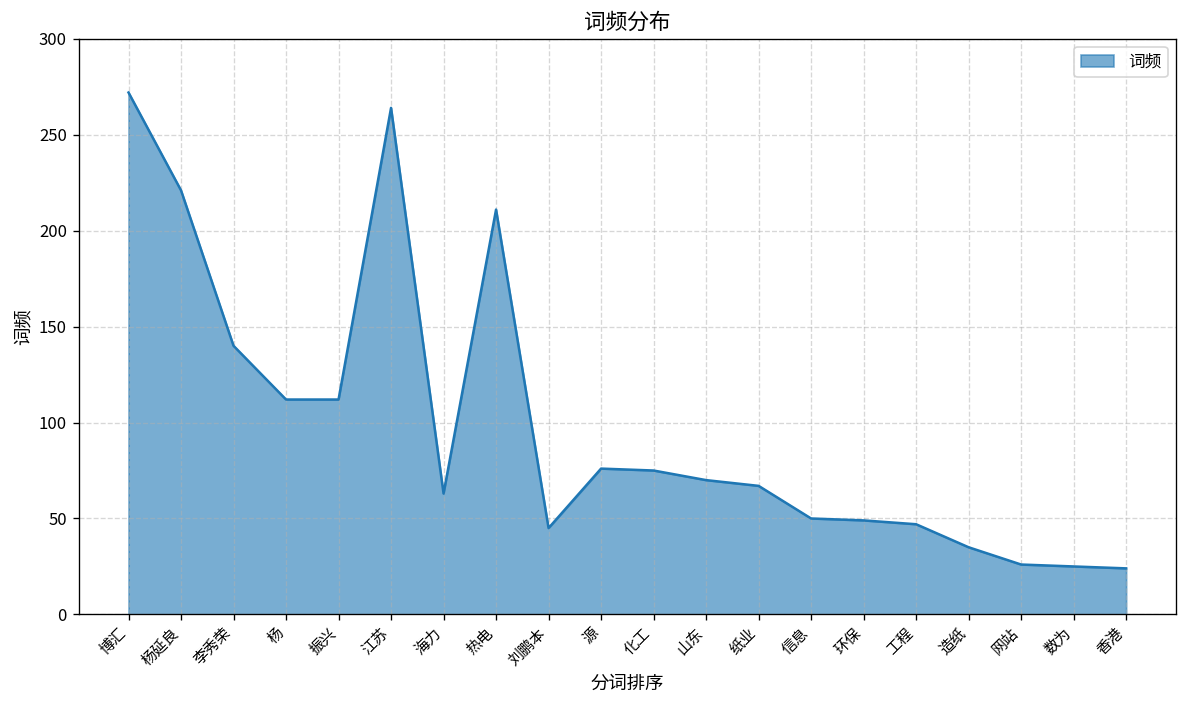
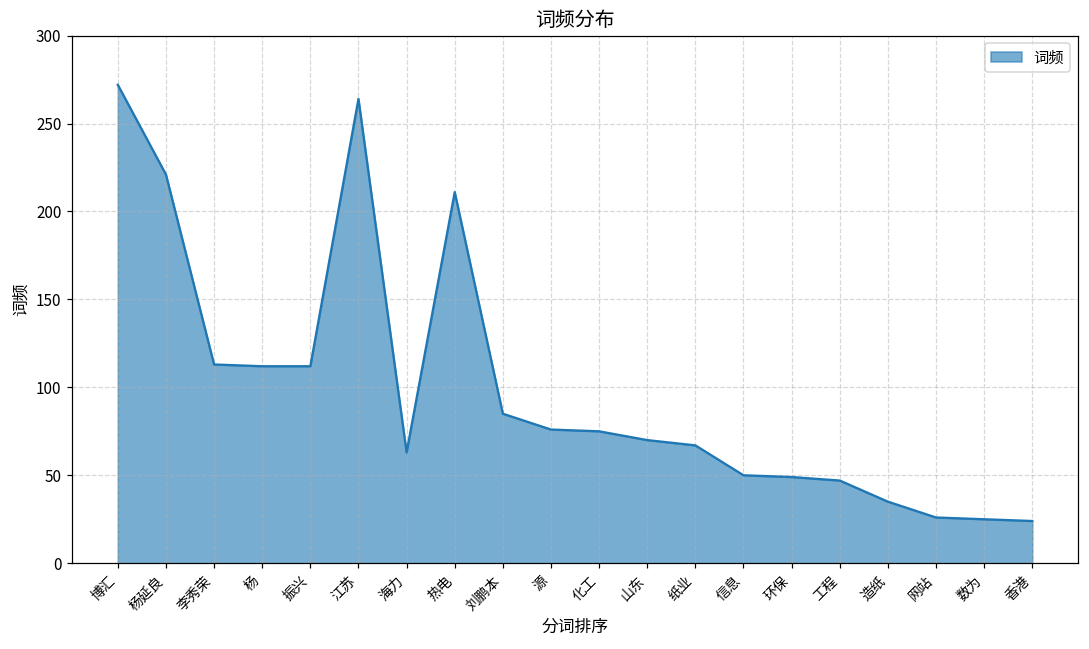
  {
    "博汇": 272,
    "杨延良": 221,
-   "李秀荣": 140,
+   "李秀荣": 113,
    "杨": 112,
    "振兴": 112,
    "江苏": 264,
    "海力": 63,
    "热电": 211,
-   "刘鹏本": 45,
+   "刘鹏本": 85,
    "源": 76,
    "化工": 75,
    "山东": 70,
    "纸业": 67,
    "信息": 50,
    "环保": 49,
    "工程": 47,
    "造纸": 35,
    "网站": 26,
    "数为": 25,
    "香港": 24
  }
